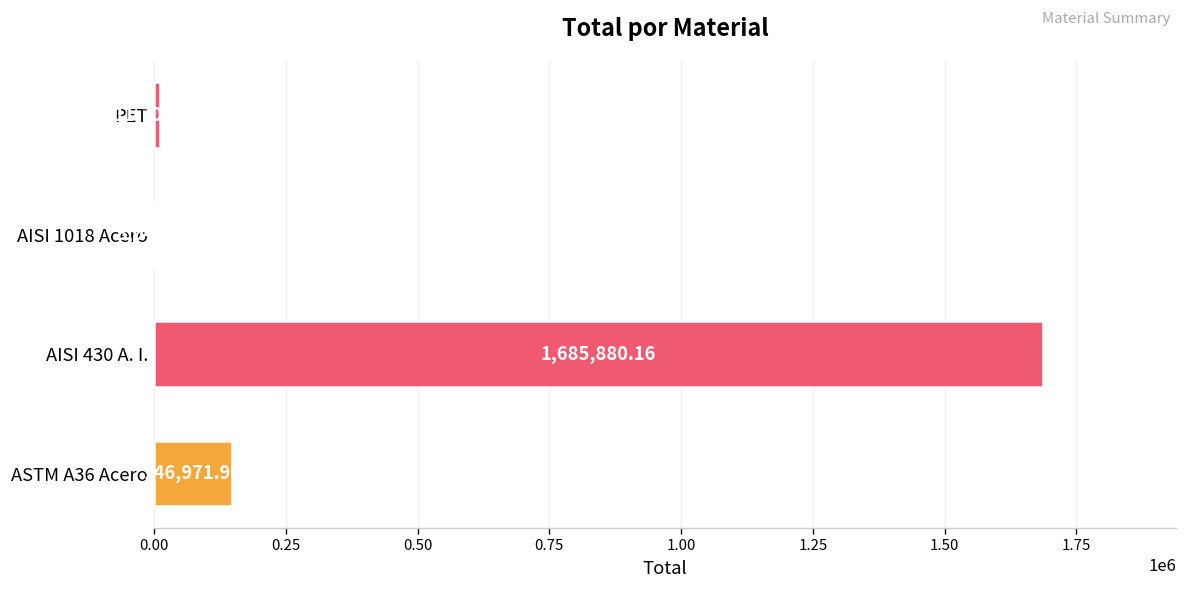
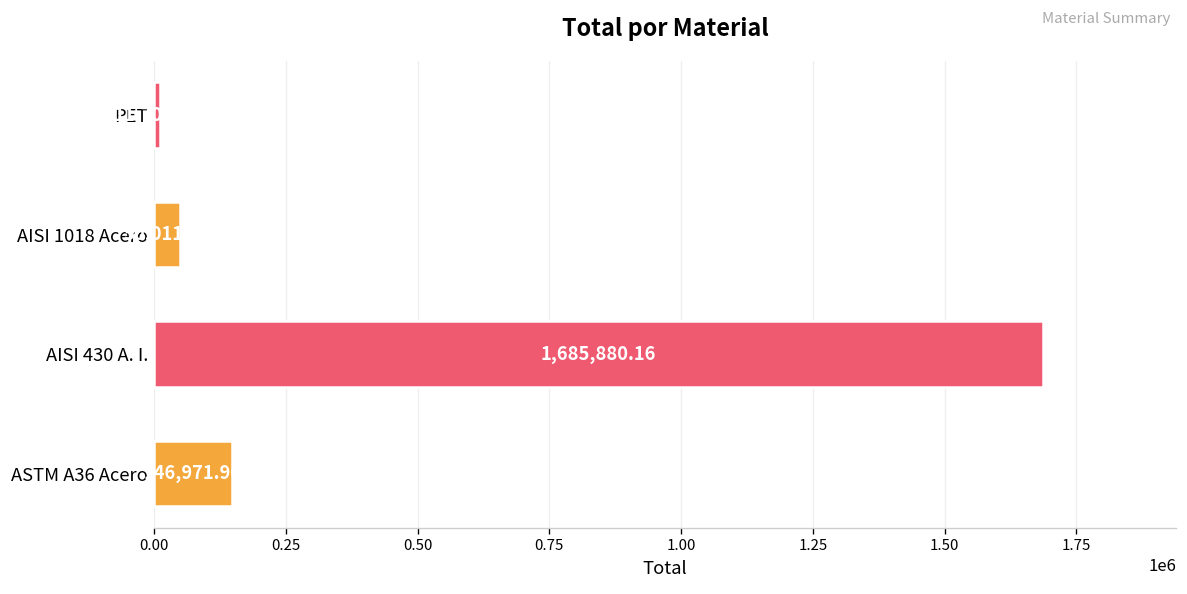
  {
    "PET": 10000,
-   "AISI 1018 Acero": 0
+   "AISI 1018 Acero": 50000
  }
